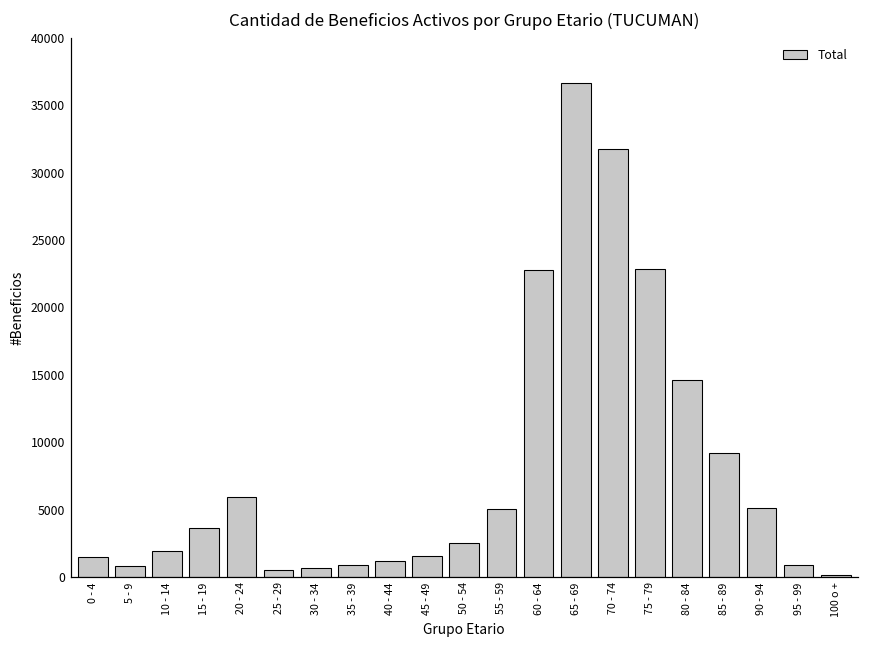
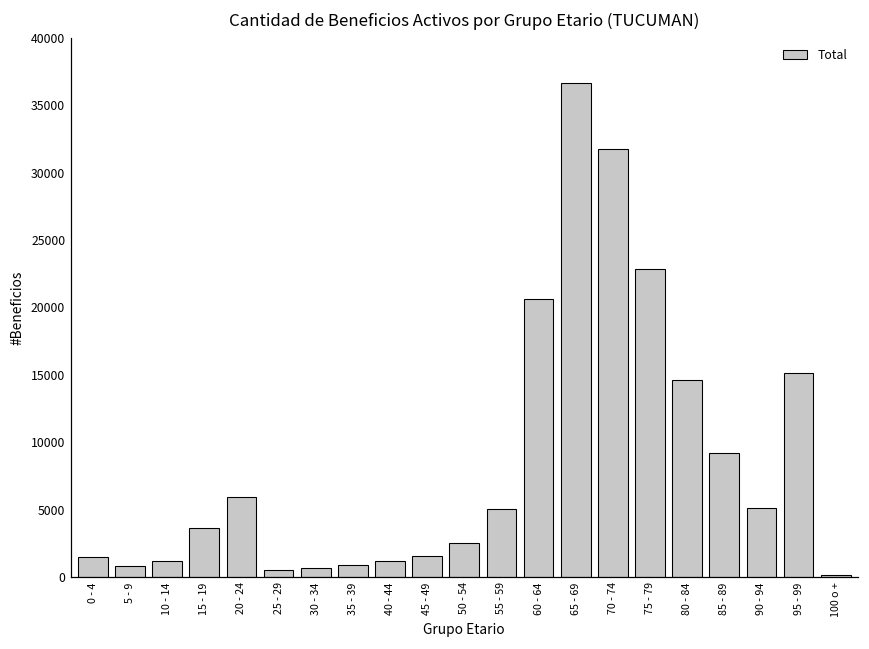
  {
    "0 - 4": 1500,
    "5 - 9": 800,
-   "10 - 14": 1900,
+   "10 - 14": 1200,
    "15 - 19": 3600,
    "20 - 24": 6000,
    "25 - 29": 500,
    "30 - 34": 700,
    "35 - 39": 900,
    "40 - 44": 1200,
    "45 - 49": 1600,
    "50 - 54": 2500,
    "55 - 59": 5100,
-   "60 - 64": 22800,
+   "60 - 64": 20600,
    "65 - 69": 36700,
    "70 - 74": 31700,
    "75 - 79": 22800,
    "80 - 84": 14600,
    "85 - 89": 9200,
    "90 - 94": 5100,
-   "95 - 99": 900
+   "95 - 99": 15200
  }
